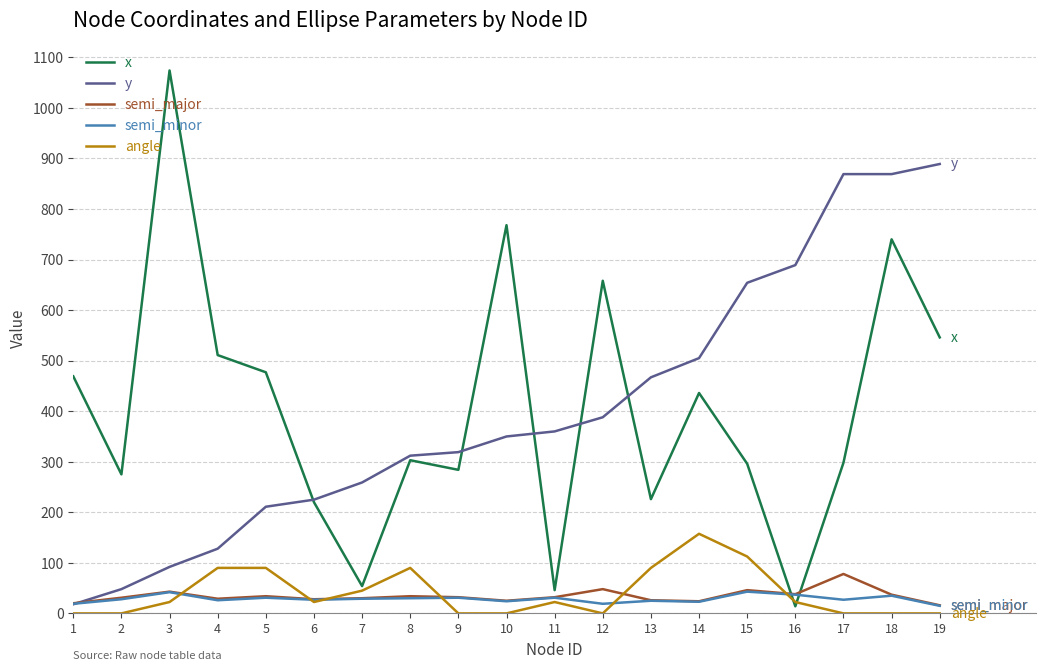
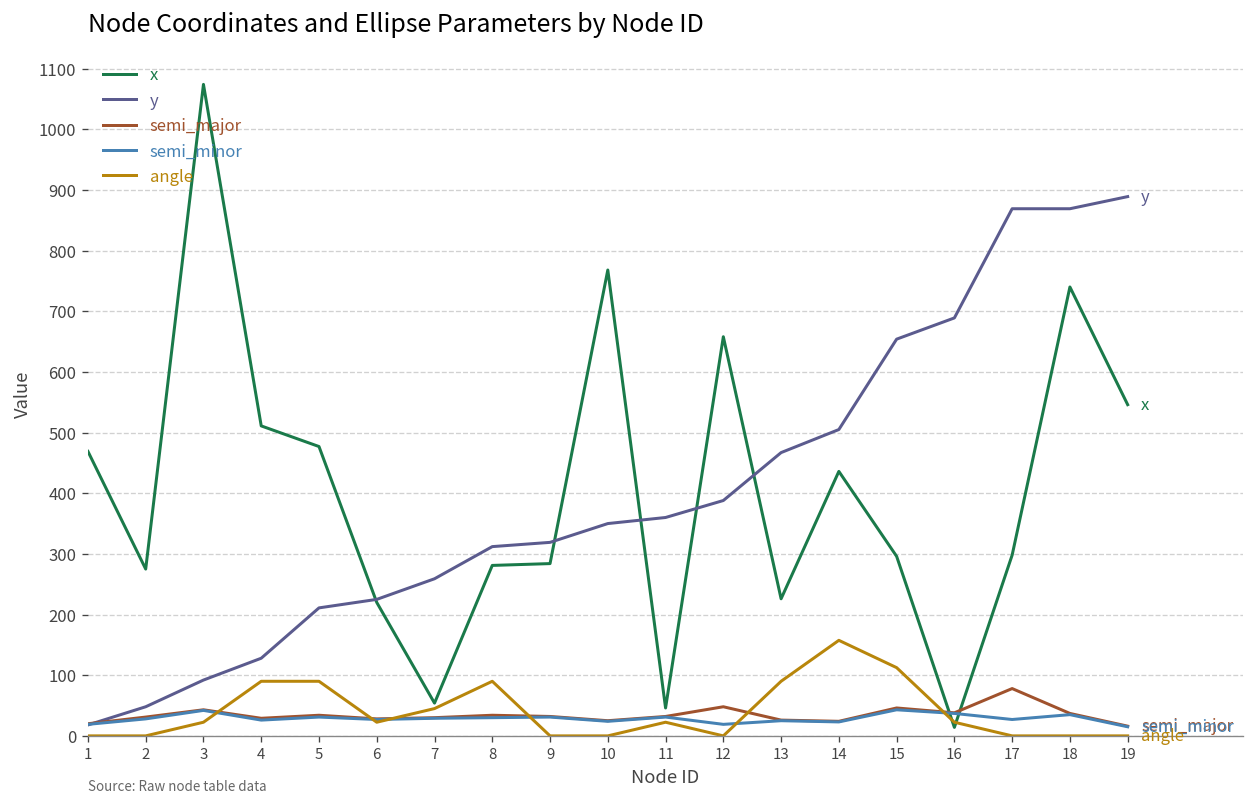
  {
    "x": {
      "1": 470,
      "2": 280,
      "3": 1070,
      "4": 510,
      "5": 480,
      "7": 50,
-     "8": 300,
+     "8": 280,
      "9": 280,
      "10": 770,
      "11": 50,
      "12": 660,
      "13": 230,
      "14": 440,
      "15": 300,
      "16": 10,
      "17": 300,
      "18": 740,
      "19": 550
    },
    "semi_major": {
      "12": 50,
      "17": 80
    },
    "angle": {
      "1": 0,
      "2": 0,
      "3": 20,
      "4": 90,
      "5": 90,
      "7": 50,
      "8": 90,
      "9": 0,
      "10": 0,
      "11": 20,
      "12": 0,
      "13": 90,
      "14": 160,
      "15": 110,
      "16": 20,
      "17": 0,
      "18": 0,
      "19": 0
    }
  }
